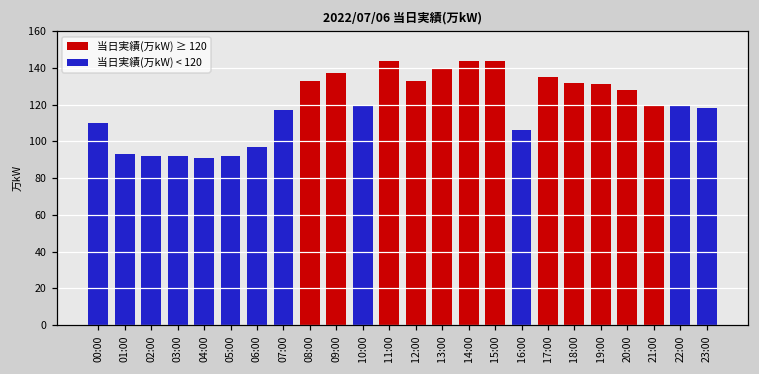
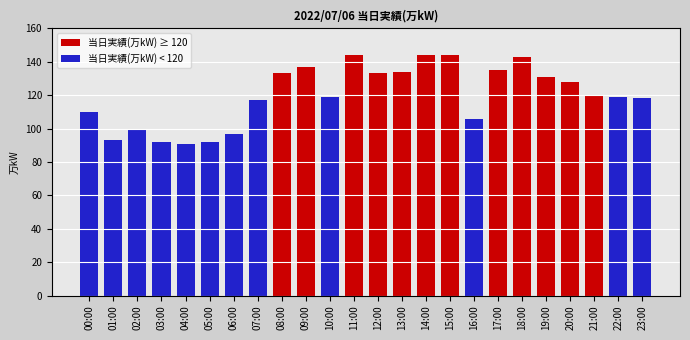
  {
    "当日実績(万kW) ≥ 120": {
      "08:00": 133,
      "09:00": 137,
      "11:00": 144,
      "12:00": 133,
-     "13:00": 140,
+     "13:00": 134,
      "14:00": 144,
      "15:00": 144,
      "17:00": 135,
-     "18:00": 132,
+     "18:00": 143,
      "19:00": 131,
      "20:00": 128,
      "21:00": 120
    },
    "当日実績(万kW) < 120": {
      "00:00": 110,
      "01:00": 93,
-     "02:00": 92,
+     "02:00": 100,
      "03:00": 92,
      "04:00": 91,
      "05:00": 92,
      "06:00": 97,
      "07:00": 117,
      "10:00": 119,
      "16:00": 106,
      "22:00": 119,
      "23:00": 118
    }
  }
